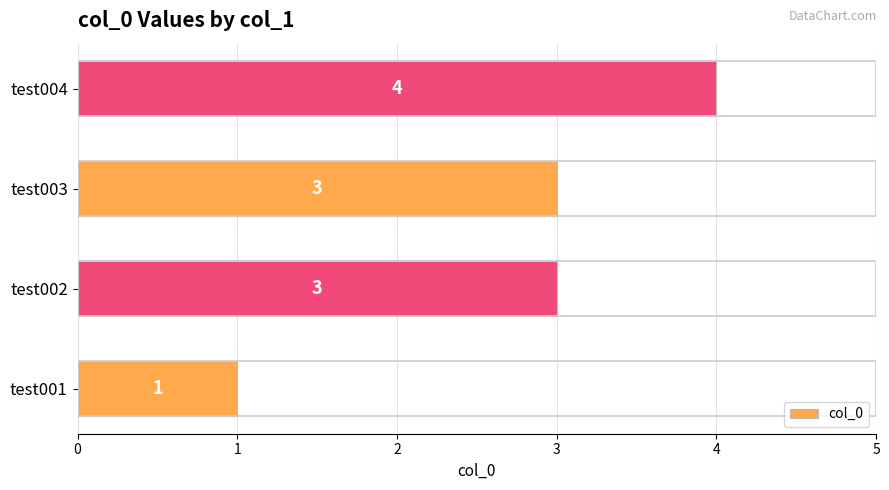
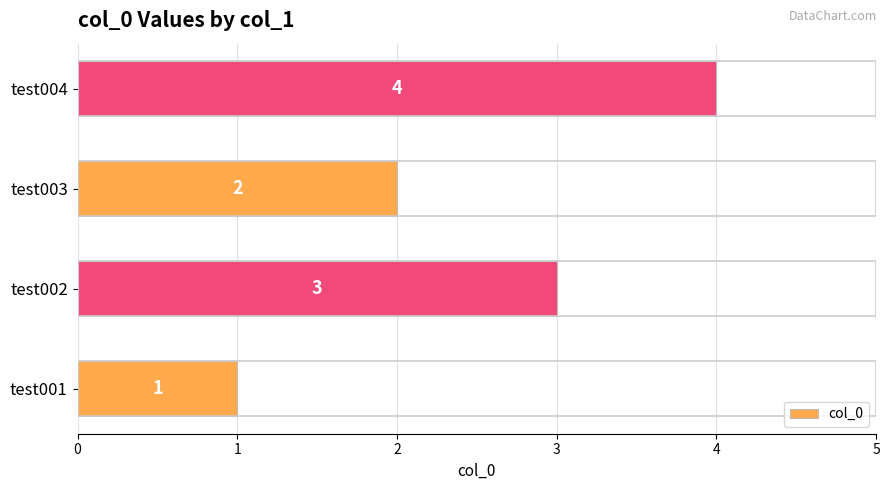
  {
    "test004": 4,
-   "test003": 3,
+   "test003": 2,
    "test002": 3,
    "test001": 1
  }
